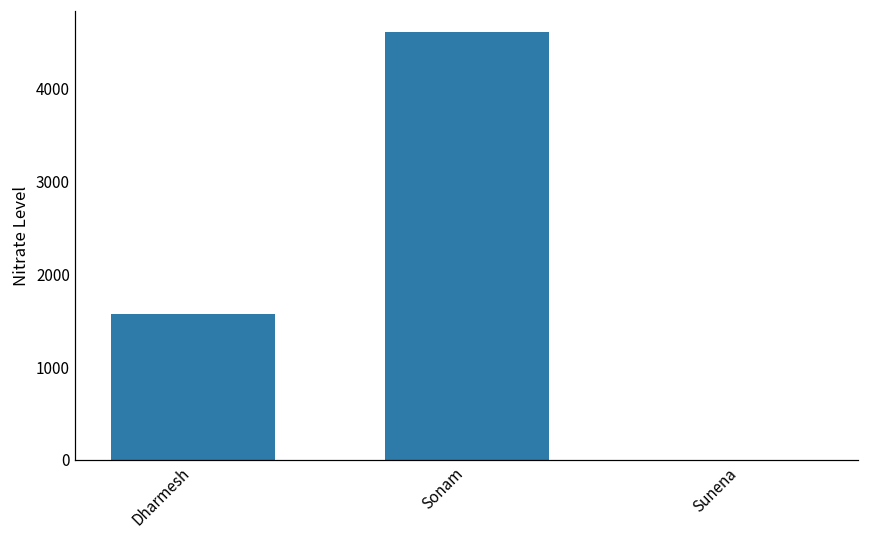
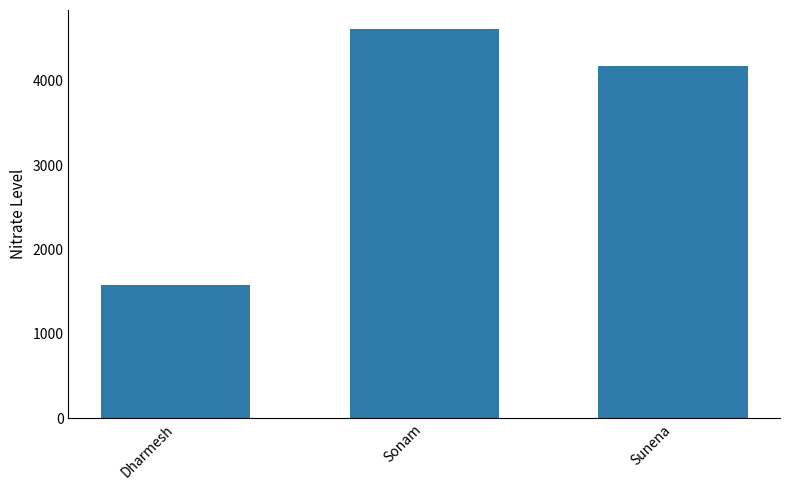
  {
    "Dharmesh": 1600,
    "Sonam": 4600,
-   "Sunena": 0
+   "Sunena": 4200
  }
